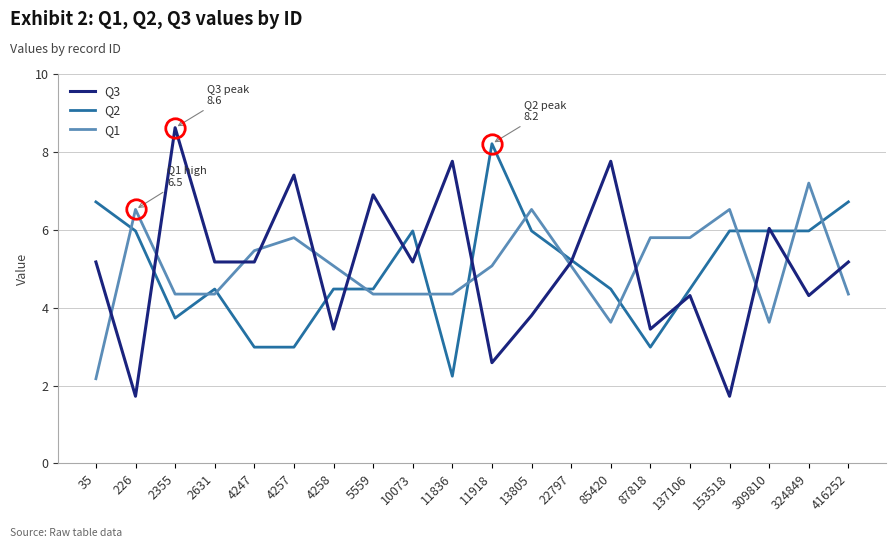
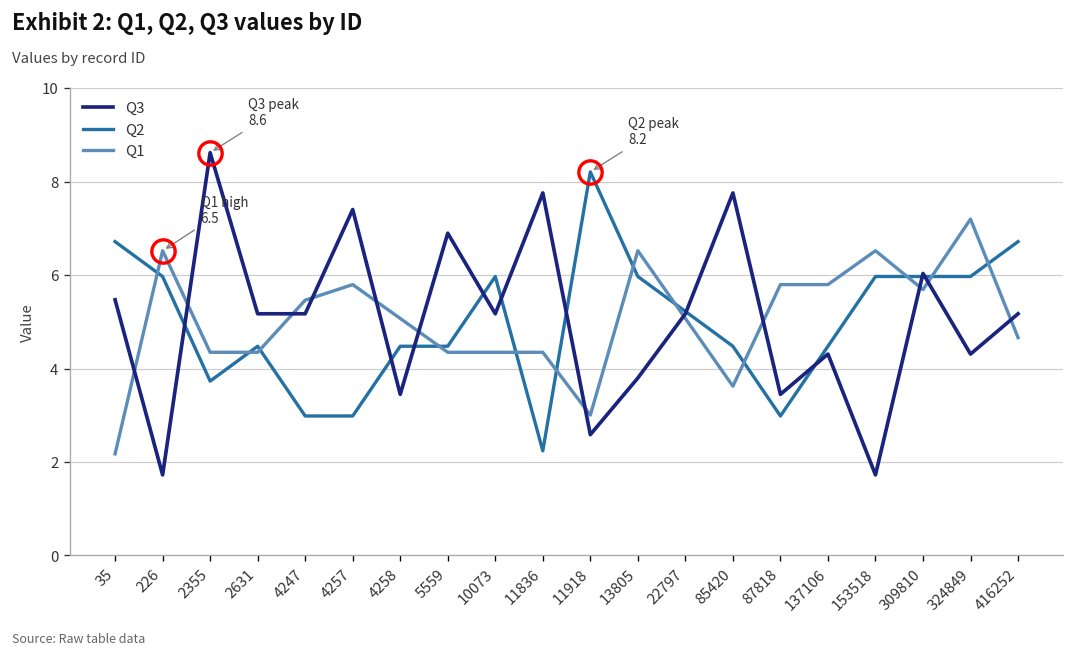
  {
    "Q3": {
-     "35": 5.2,
+     "35": 5.5,
      "226": 1.7,
      "2631": 5.2,
      "4247": 5.2,
      "4257": 7.4,
      "4258": 3.4,
      "5559": 6.9,
      "10073": 5.2,
      "11836": 7.8,
      "11918": 2.6,
      "13805": 3.8,
      "85420": 7.8,
      "87818": 3.4,
      "137106": 4.3,
      "153518": 1.7,
      "324849": 4.3,
      "416252": 5.2
    },
    "Q1": {
      "35": 2.2,
      "2355": 4.3,
      "2631": 4.3,
      "4247": 5.5,
      "4257": 5.8,
      "4258": 5.1,
      "5559": 4.3,
      "10073": 4.3,
      "11836": 4.3,
-     "11918": 5.1,
+     "11918": 3.0,
      "13805": 6.5,
      "22797": 5.1,
      "85420": 3.6,
      "87818": 5.8,
      "137106": 5.8,
      "153518": 6.5,
-     "309810": 3.6,
+     "309810": 5.7,
      "324849": 7.2,
-     "416252": 4.3
+     "416252": 4.7
    }
  }
